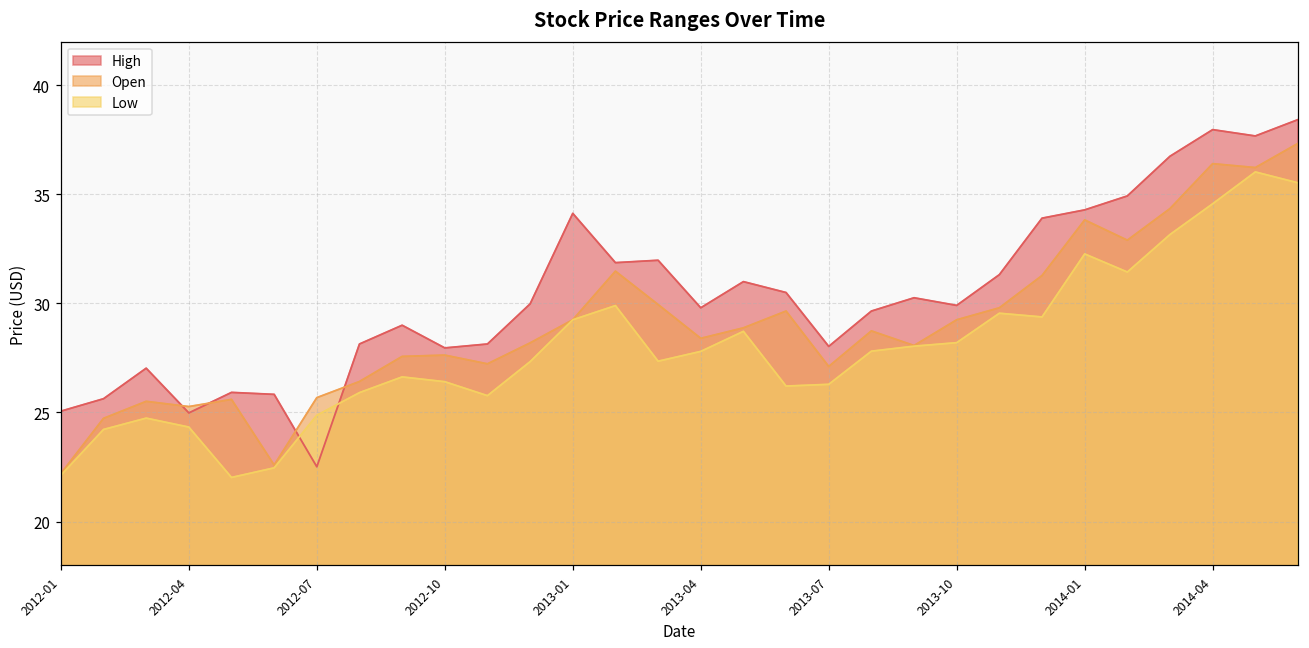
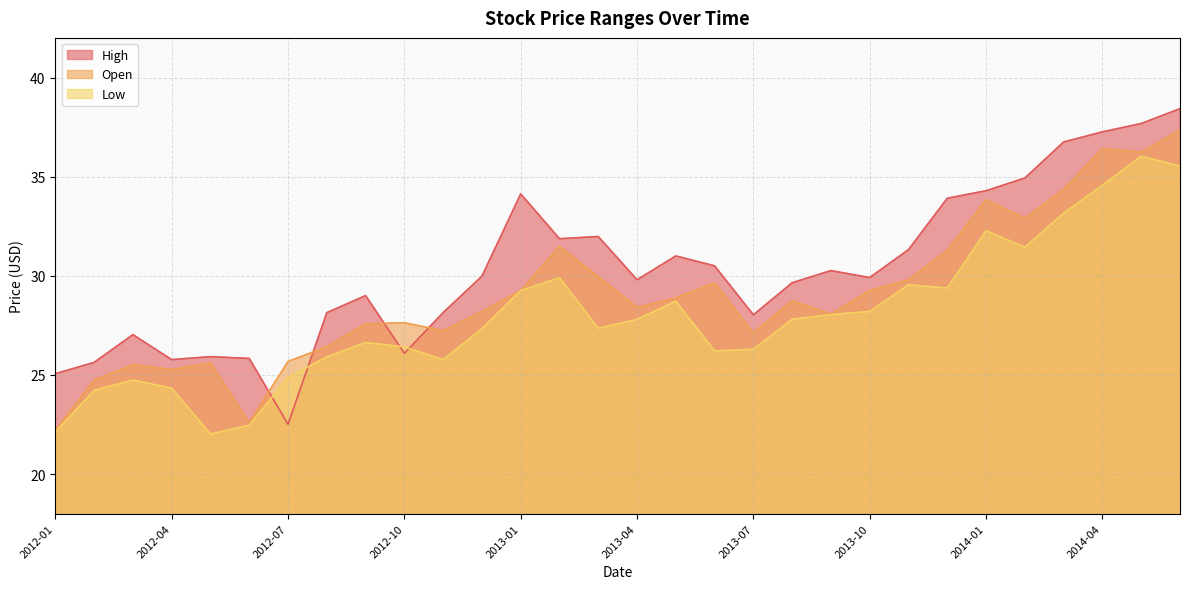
  {
    "High": {
      "2012-01": 25.1,
-     "2012-04": 25.0,
+     "2012-04": 25.8,
      "2012-07": 22.5,
-     "2012-10": 28.0,
+     "2012-10": 26.1,
      "2013-01": 34.1,
      "2013-04": 29.8,
      "2013-07": 28.0,
      "2013-10": 29.9,
      "2014-01": 34.3,
-     "2014-04": 38.0
+     "2014-04": 37.3
    }
  }
